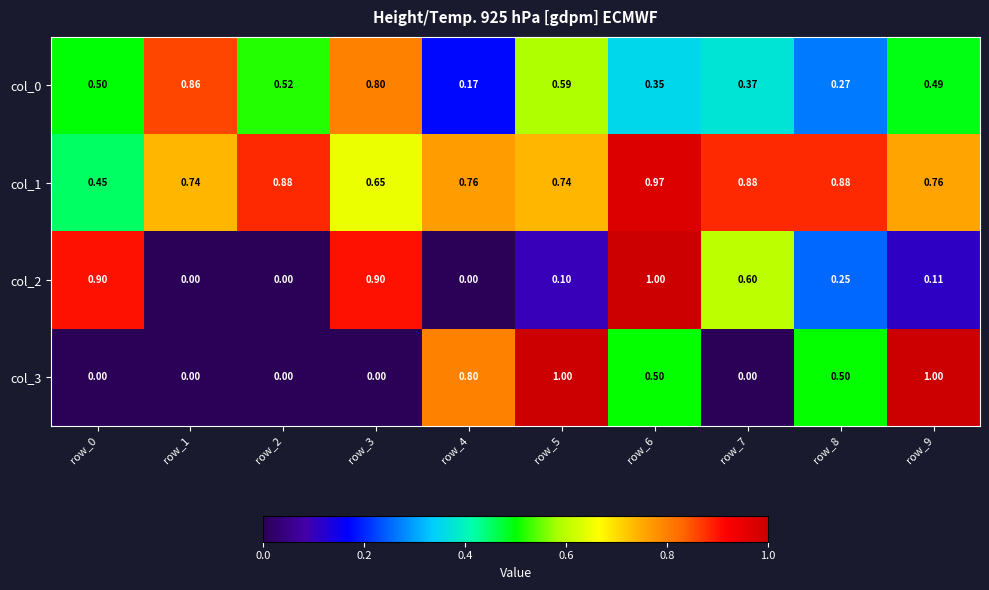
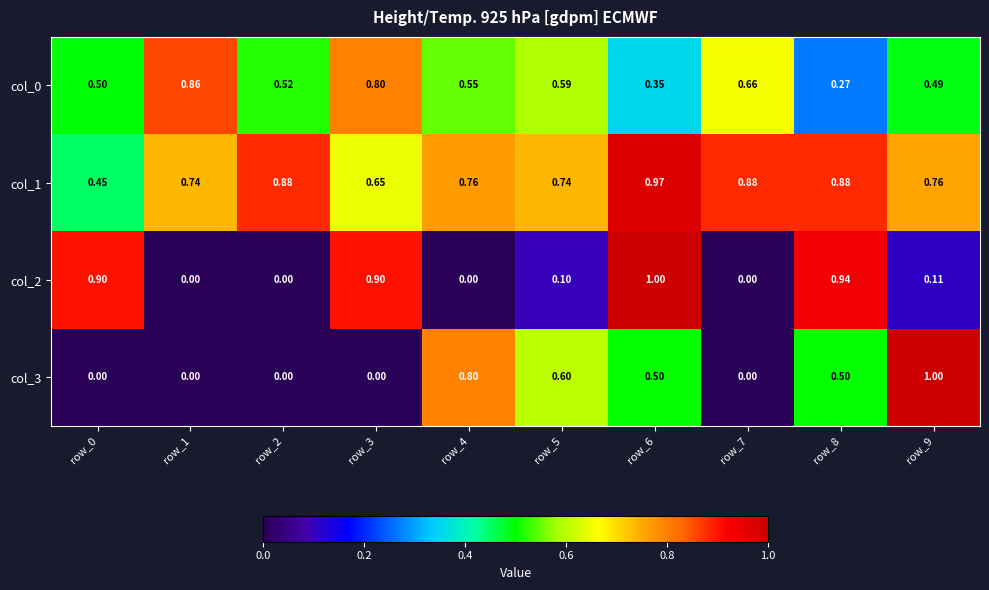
  {
    "col_0": {
      "row_0": 0.50,
      "row_1": 0.86,
      "row_2": 0.52,
      "row_3": 0.80,
-     "row_4": 0.17,
+     "row_4": 0.55,
      "row_5": 0.59,
      "row_6": 0.35,
-     "row_7": 0.37,
+     "row_7": 0.66,
      "row_8": 0.27,
      "row_9": 0.49
    },
    "col_1": {
      "row_0": 0.45,
      "row_1": 0.74,
      "row_2": 0.88,
      "row_3": 0.65,
      "row_4": 0.76,
      "row_5": 0.74,
      "row_6": 0.97,
      "row_7": 0.88,
      "row_8": 0.88,
      "row_9": 0.76
    },
    "col_2": {
      "row_0": 0.90,
      "row_1": 0.00,
      "row_2": 0.00,
      "row_3": 0.90,
      "row_4": 0.00,
      "row_5": 0.10,
      "row_6": 1.00,
-     "row_7": 0.60,
-     "row_8": 0.25,
+     "row_7": 0.00,
+     "row_8": 0.94,
      "row_9": 0.11
    },
    "col_3": {
      "row_0": 0.00,
      "row_1": 0.00,
      "row_2": 0.00,
      "row_3": 0.00,
      "row_4": 0.80,
-     "row_5": 1.00,
+     "row_5": 0.60,
      "row_6": 0.50,
      "row_7": 0.00,
      "row_8": 0.50,
      "row_9": 1.00
    }
  }
